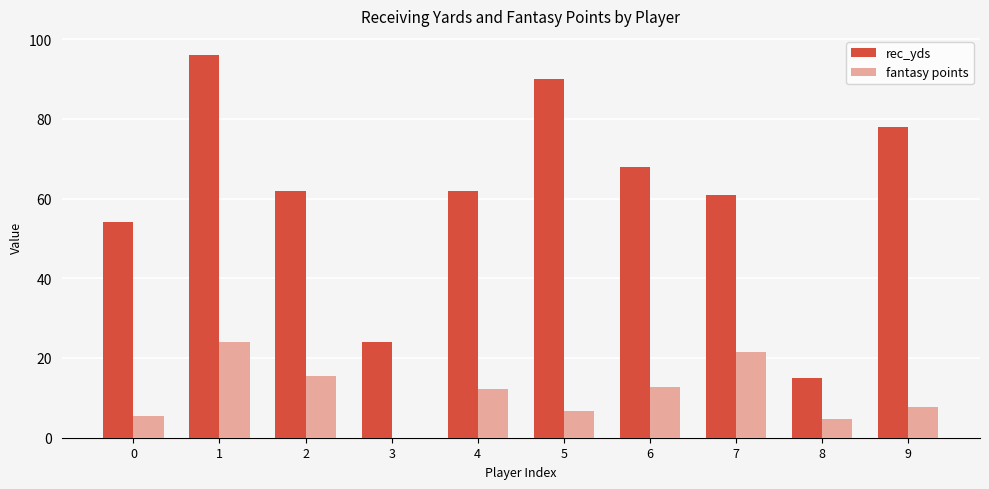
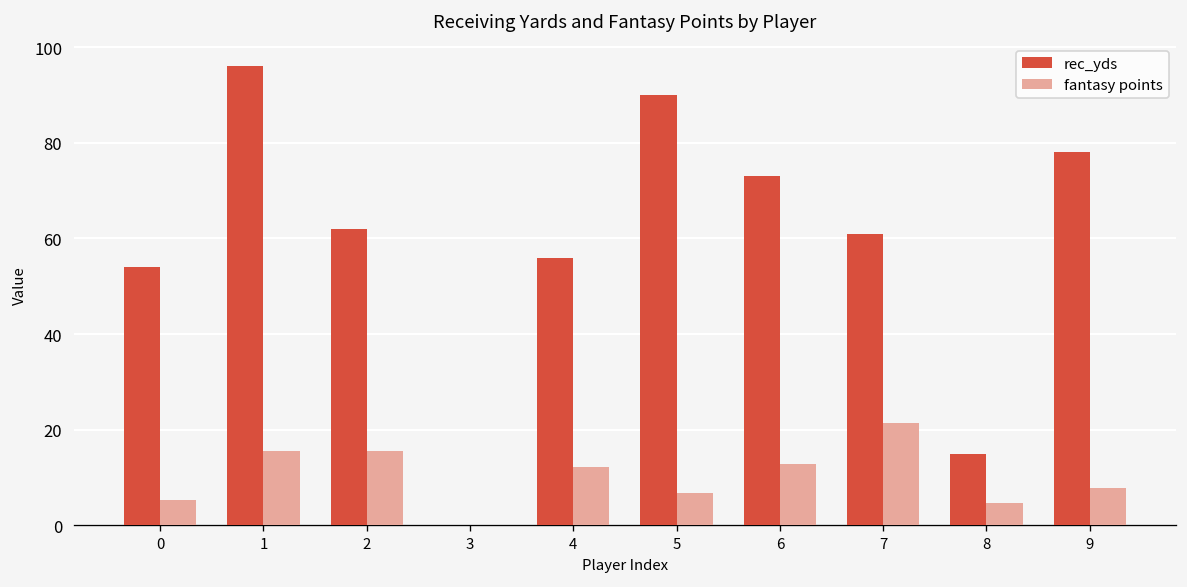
  {
    "rec_yds": {
      "0": 54,
      "1": 96,
      "2": 62,
-     "3": 24,
-     "4": 62,
+     "3": 0,
+     "4": 56,
      "5": 90,
-     "6": 68,
+     "6": 73,
      "7": 61,
      "8": 15,
      "9": 78
    },
    "fantasy points": {
      "0": 5,
-     "1": 24,
+     "1": 16,
      "2": 16,
      "3": 0,
      "4": 12,
      "5": 7,
      "6": 13,
      "7": 21,
      "8": 5,
      "9": 8
    }
  }
